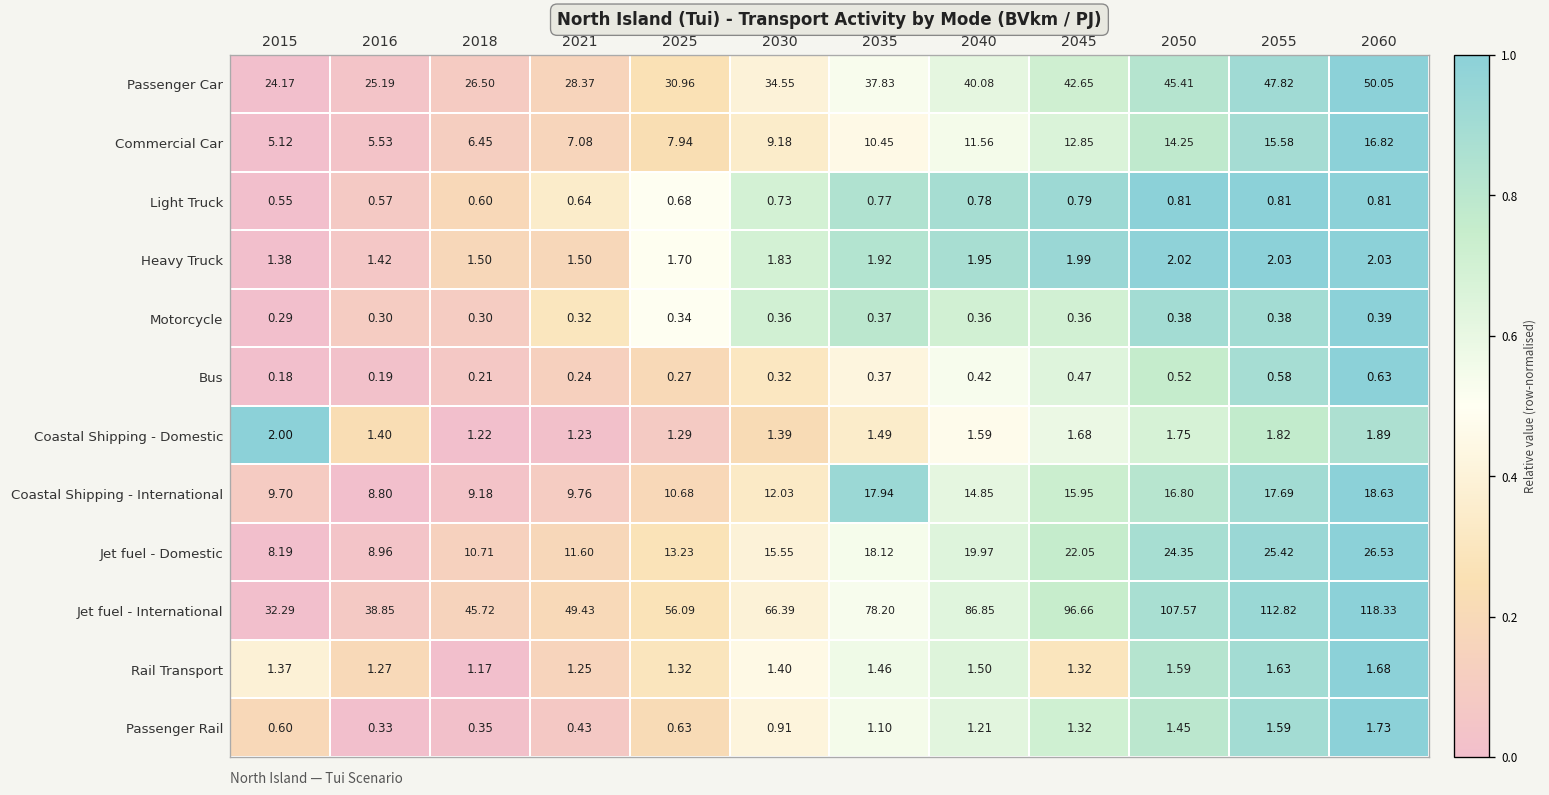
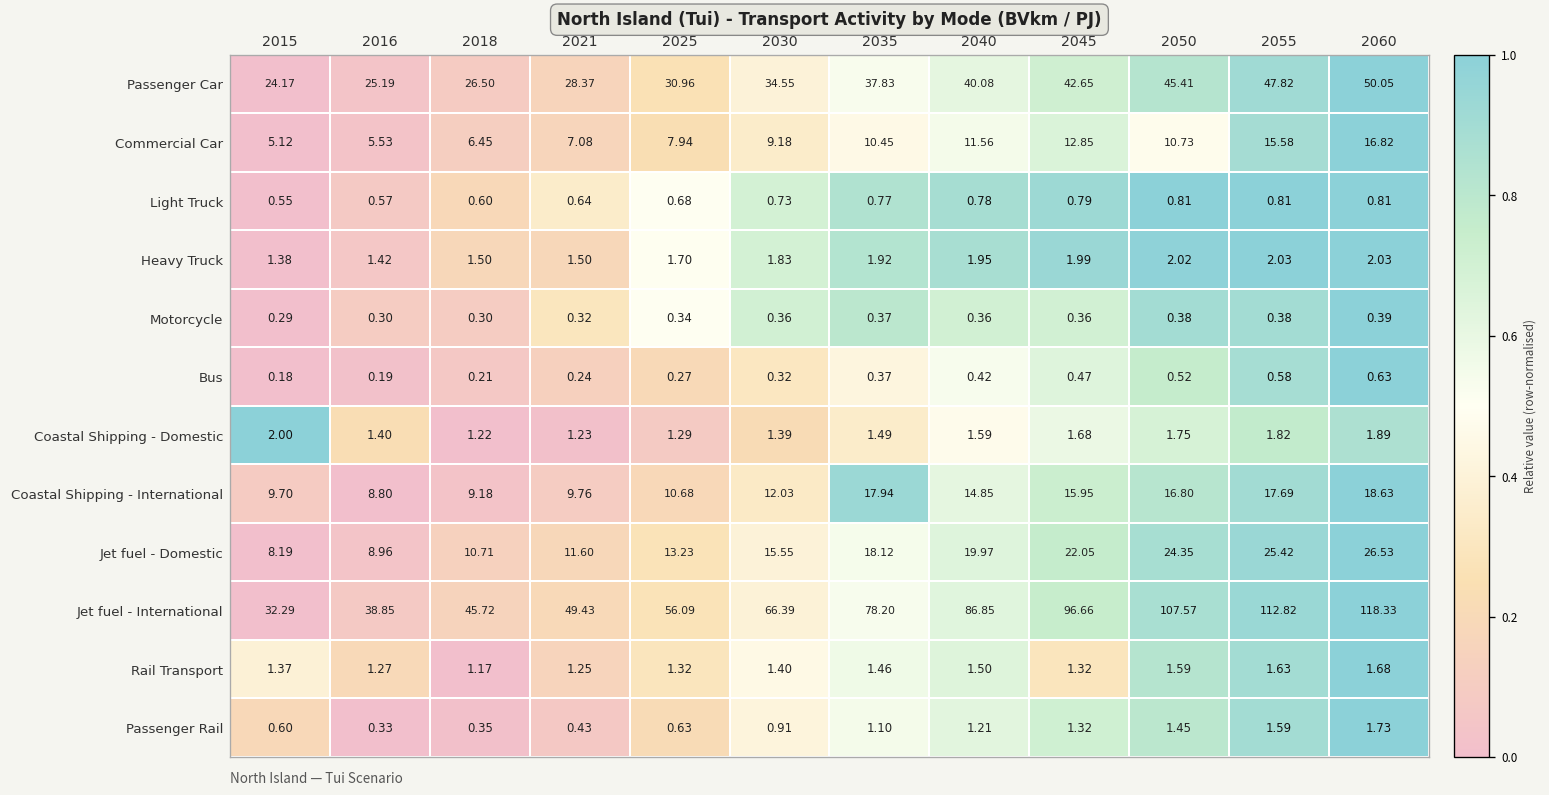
  {
    "Passenger Car": {
      "2015": 24.17,
      "2016": 25.19,
      "2018": 26.50,
      "2021": 28.37,
      "2025": 30.96,
      "2030": 34.55,
      "2035": 37.83,
      "2040": 40.08,
      "2045": 42.65,
      "2050": 45.41,
      "2055": 47.82,
      "2060": 50.05
    },
    "Commercial Car": {
      "2015": 5.12,
      "2016": 5.53,
      "2018": 6.45,
      "2021": 7.08,
      "2025": 7.94,
      "2030": 9.18,
      "2035": 10.45,
      "2040": 11.56,
      "2045": 12.85,
-     "2050": 14.25,
+     "2050": 10.73,
      "2055": 15.58,
      "2060": 16.82
    },
    "Light Truck": {
      "2015": 0.55,
      "2016": 0.57,
      "2018": 0.60,
      "2021": 0.64,
      "2025": 0.68,
      "2030": 0.73,
      "2035": 0.77,
      "2040": 0.78,
      "2045": 0.79,
      "2050": 0.81,
      "2055": 0.81,
      "2060": 0.81
    },
    "Heavy Truck": {
      "2015": 1.38,
      "2016": 1.42,
      "2018": 1.50,
      "2021": 1.50,
      "2025": 1.70,
      "2030": 1.83,
      "2035": 1.92,
      "2040": 1.95,
      "2045": 1.99,
      "2050": 2.02,
      "2055": 2.03,
      "2060": 2.03
    },
    "Motorcycle": {
      "2015": 0.29,
      "2016": 0.30,
      "2018": 0.30,
      "2021": 0.32,
      "2025": 0.34,
      "2030": 0.36,
      "2035": 0.37,
      "2040": 0.36,
      "2045": 0.36,
      "2050": 0.38,
      "2055": 0.38,
      "2060": 0.39
    },
    "Bus": {
      "2015": 0.18,
      "2016": 0.19,
      "2018": 0.21,
      "2021": 0.24,
      "2025": 0.27,
      "2030": 0.32,
      "2035": 0.37,
      "2040": 0.42,
      "2045": 0.47,
      "2050": 0.52,
      "2055": 0.58,
      "2060": 0.63
    },
    "Coastal Shipping - Domestic": {
      "2015": 2.00,
      "2016": 1.40,
      "2018": 1.22,
      "2021": 1.23,
      "2025": 1.29,
      "2030": 1.39,
      "2035": 1.49,
      "2040": 1.59,
      "2045": 1.68,
      "2050": 1.75,
      "2055": 1.82,
      "2060": 1.89
    },
    "Coastal Shipping - International": {
      "2015": 9.70,
      "2016": 8.80,
      "2018": 9.18,
      "2021": 9.76,
      "2025": 10.68,
      "2030": 12.03,
      "2035": 17.94,
      "2040": 14.85,
      "2045": 15.95,
      "2050": 16.80,
      "2055": 17.69,
      "2060": 18.63
    },
    "Jet fuel - Domestic": {
      "2015": 8.19,
      "2016": 8.96,
      "2018": 10.71,
      "2021": 11.60,
      "2025": 13.23,
      "2030": 15.55,
      "2035": 18.12,
      "2040": 19.97,
      "2045": 22.05,
      "2050": 24.35,
      "2055": 25.42,
      "2060": 26.53
    },
    "Jet fuel - International": {
      "2015": 32.29,
      "2016": 38.85,
      "2018": 45.72,
      "2021": 49.43,
      "2025": 56.09,
      "2030": 66.39,
      "2035": 78.20,
      "2040": 86.85,
      "2045": 96.66,
      "2050": 107.57,
      "2055": 112.82,
      "2060": 118.33
    },
    "Rail Transport": {
      "2015": 1.37,
      "2016": 1.27,
      "2018": 1.17,
      "2021": 1.25,
      "2025": 1.32,
      "2030": 1.40,
      "2035": 1.46,
      "2040": 1.50,
      "2045": 1.32,
      "2050": 1.59,
      "2055": 1.63,
      "2060": 1.68
    },
    "Passenger Rail": {
      "2015": 0.60,
      "2016": 0.33,
      "2018": 0.35,
      "2021": 0.43,
      "2025": 0.63,
      "2030": 0.91,
      "2035": 1.10,
      "2040": 1.21,
      "2045": 1.32,
      "2050": 1.45,
      "2055": 1.59,
      "2060": 1.73
    }
  }
